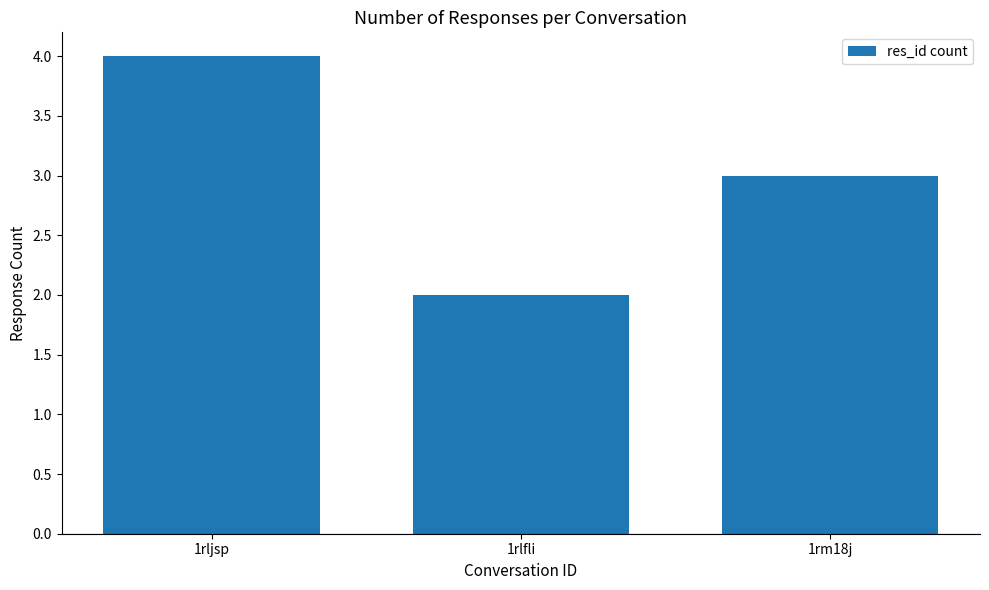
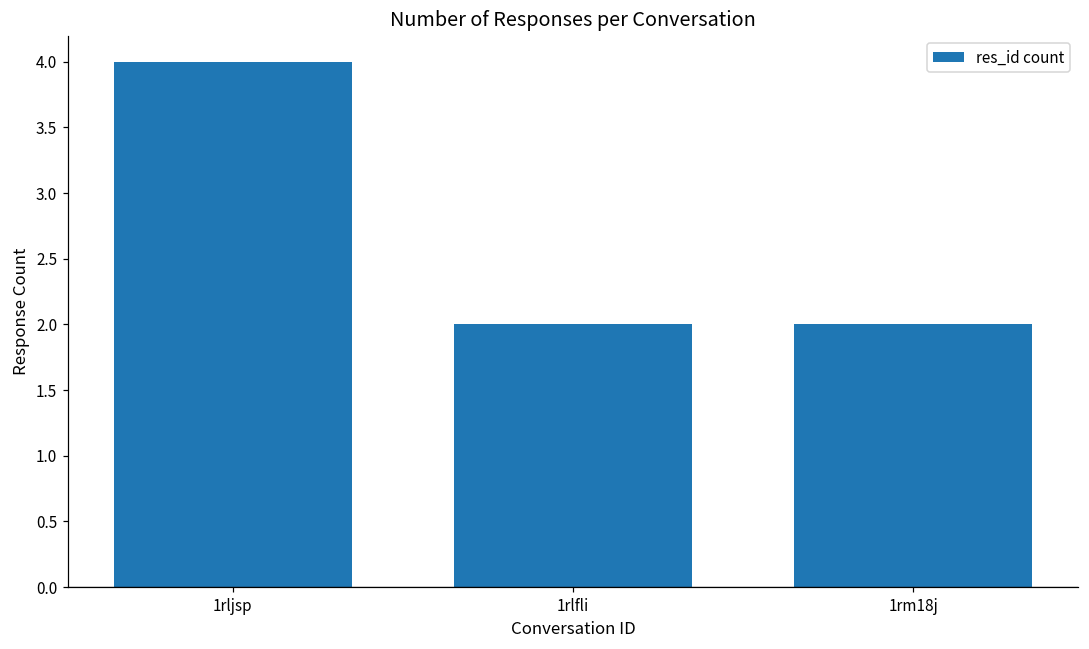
  {
    "1rljsp": 4,
    "1rlfli": 2,
-   "1rm18j": 3
+   "1rm18j": 2
  }
